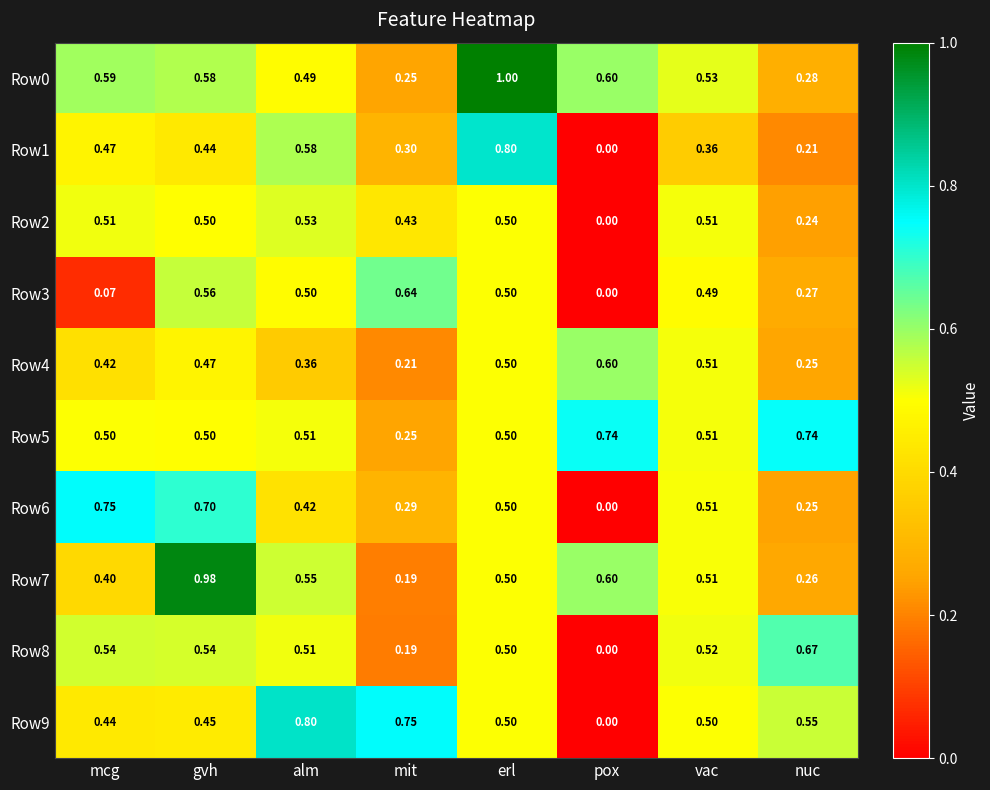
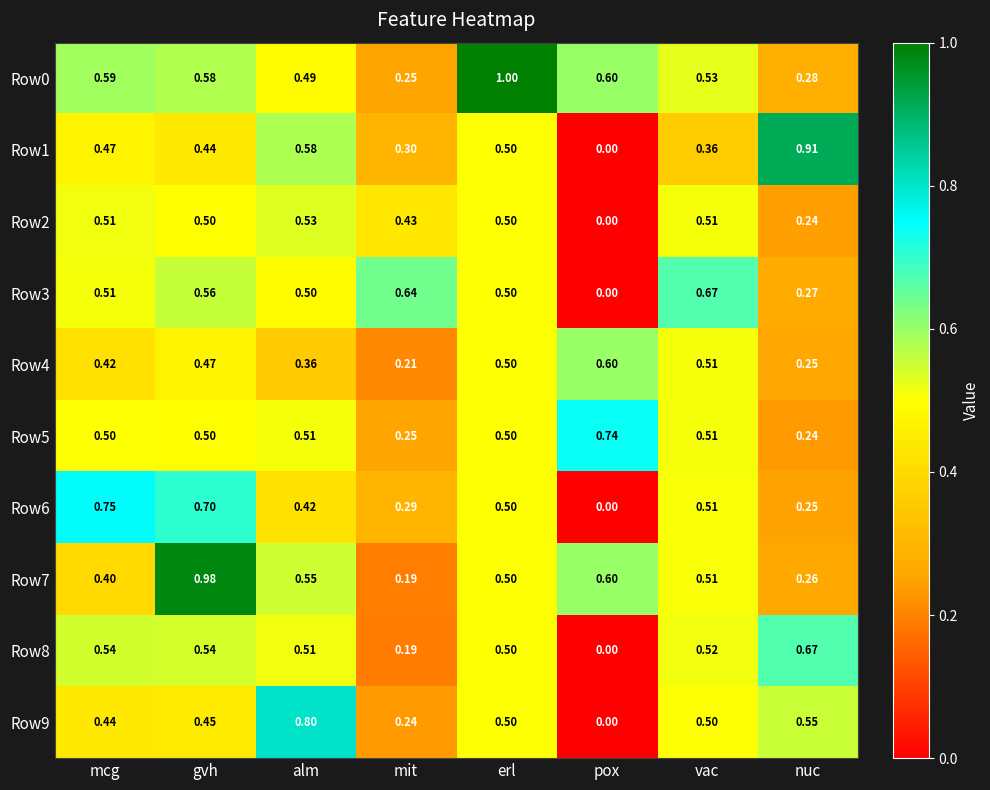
  {
    "Row0": {
      "mcg": 0.59,
      "gvh": 0.58,
      "alm": 0.49,
      "mit": 0.25,
      "erl": 1.00,
      "pox": 0.60,
      "vac": 0.53,
      "nuc": 0.28
    },
    "Row1": {
      "mcg": 0.47,
      "gvh": 0.44,
      "alm": 0.58,
      "mit": 0.30,
-     "erl": 0.80,
+     "erl": 0.50,
      "pox": 0.00,
      "vac": 0.36,
-     "nuc": 0.21
+     "nuc": 0.91
    },
    "Row2": {
      "mcg": 0.51,
      "gvh": 0.50,
      "alm": 0.53,
      "mit": 0.43,
      "erl": 0.50,
      "pox": 0.00,
      "vac": 0.51,
      "nuc": 0.24
    },
    "Row3": {
-     "mcg": 0.07,
+     "mcg": 0.51,
      "gvh": 0.56,
      "alm": 0.50,
      "mit": 0.64,
      "erl": 0.50,
      "pox": 0.00,
-     "vac": 0.49,
+     "vac": 0.67,
      "nuc": 0.27
    },
    "Row4": {
      "mcg": 0.42,
      "gvh": 0.47,
      "alm": 0.36,
      "mit": 0.21,
      "erl": 0.50,
      "pox": 0.60,
      "vac": 0.51,
      "nuc": 0.25
    },
    "Row5": {
      "mcg": 0.50,
      "gvh": 0.50,
      "alm": 0.51,
      "mit": 0.25,
      "erl": 0.50,
      "pox": 0.74,
      "vac": 0.51,
-     "nuc": 0.74
+     "nuc": 0.24
    },
    "Row6": {
      "mcg": 0.75,
      "gvh": 0.70,
      "alm": 0.42,
      "mit": 0.29,
      "erl": 0.50,
      "pox": 0.00,
      "vac": 0.51,
      "nuc": 0.25
    },
    "Row7": {
      "mcg": 0.40,
      "gvh": 0.98,
      "alm": 0.55,
      "mit": 0.19,
      "erl": 0.50,
      "pox": 0.60,
      "vac": 0.51,
      "nuc": 0.26
    },
    "Row8": {
      "mcg": 0.54,
      "gvh": 0.54,
      "alm": 0.51,
      "mit": 0.19,
      "erl": 0.50,
      "pox": 0.00,
      "vac": 0.52,
      "nuc": 0.67
    },
    "Row9": {
      "mcg": 0.44,
      "gvh": 0.45,
      "alm": 0.80,
-     "mit": 0.75,
+     "mit": 0.24,
      "erl": 0.50,
      "pox": 0.00,
      "vac": 0.50,
      "nuc": 0.55
    }
  }
